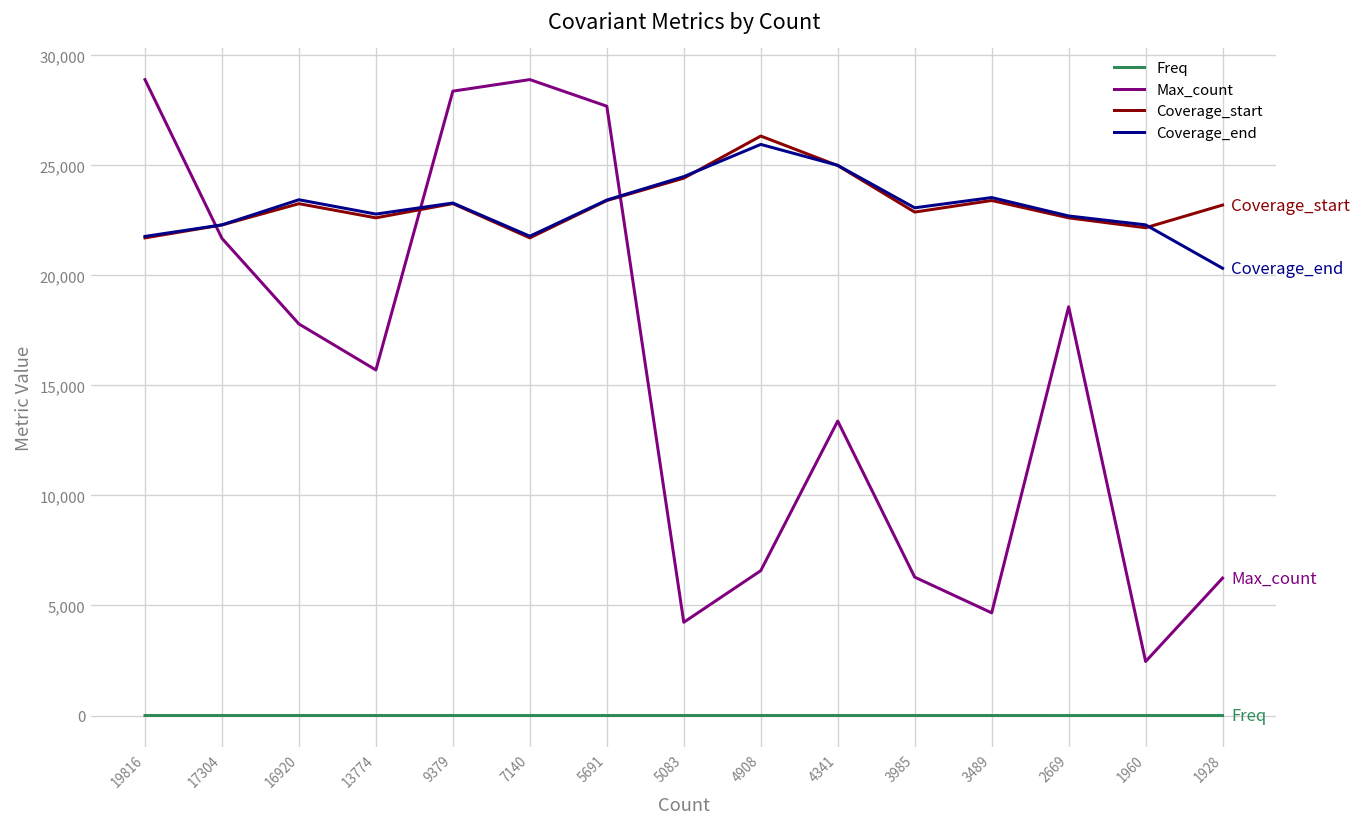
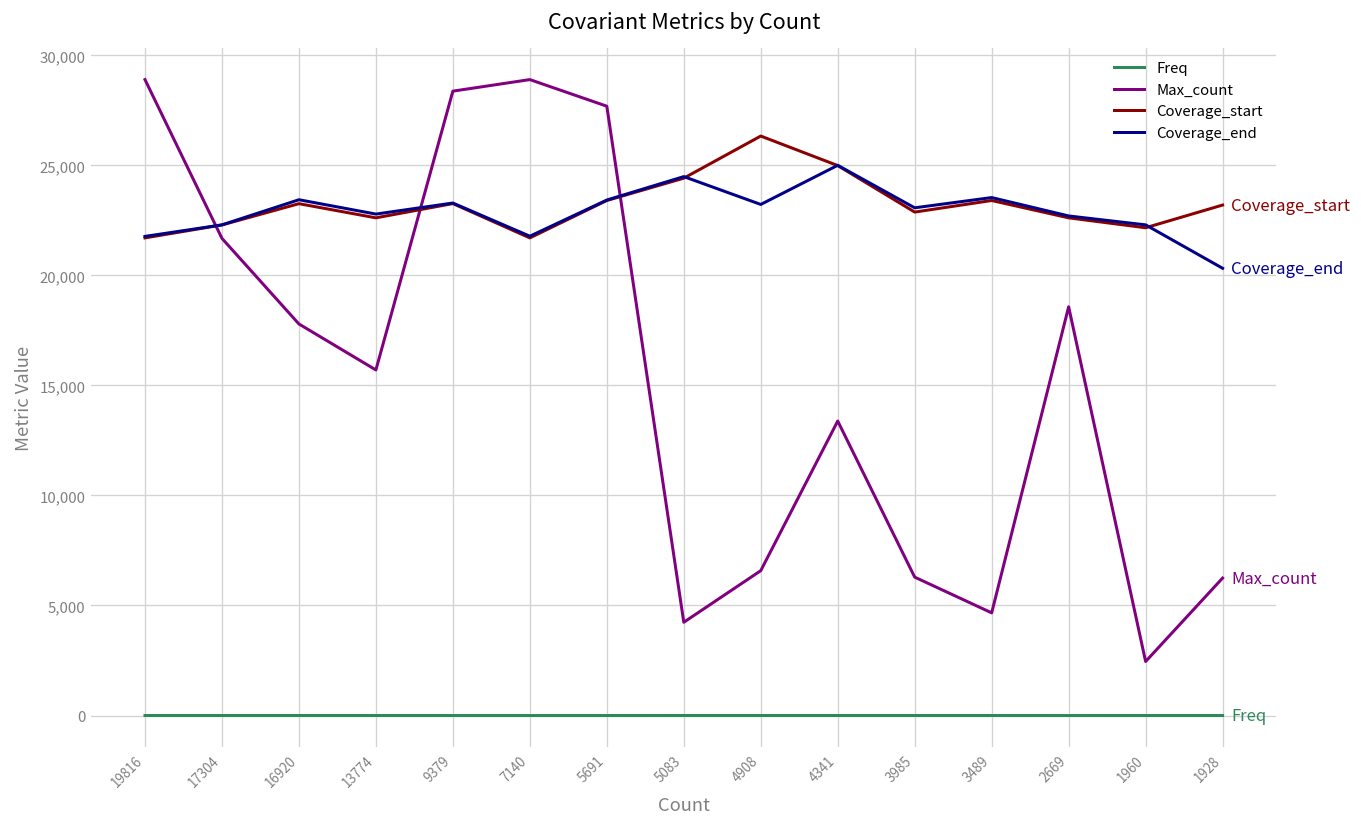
  {
    "Freq": {
      "19816": "0",
      "17304": "0",
      "16920": "0",
      "13774": "0",
      "9379": "0",
      "7140": "0",
      "5691": "0",
      "5083": "0",
      "4908": "0",
      "4341": "0",
      "3985": "0",
      "3489": "0",
      "2669": "0",
      "1960": "0",
      "1928": "0"
    },
    "Max_count": {
      "19816": "28,900",
      "17304": "21,700",
      "16920": "17,800",
      "13774": "15,700",
      "9379": "28,400",
      "7140": "28,900",
      "5691": "27,700",
      "5083": "4,200",
      "4908": "6,600",
      "4341": "13,400",
      "3985": "6,300",
      "3489": "4,700",
      "2669": "18,600",
      "1960": "2,500",
      "1928": "6,200"
    },
    "Coverage_start": {
      "16920": "23,300",
      "13774": "22,600",
      "4908": "26,300",
      "3985": "22,900",
      "1928": "23,200"
    },
    "Coverage_end": {
      "16920": "23,400",
      "13774": "22,800",
-     "4908": "26,000",
+     "4908": "23,200",
      "3985": "23,100",
      "1928": "20,300"
    }
  }
